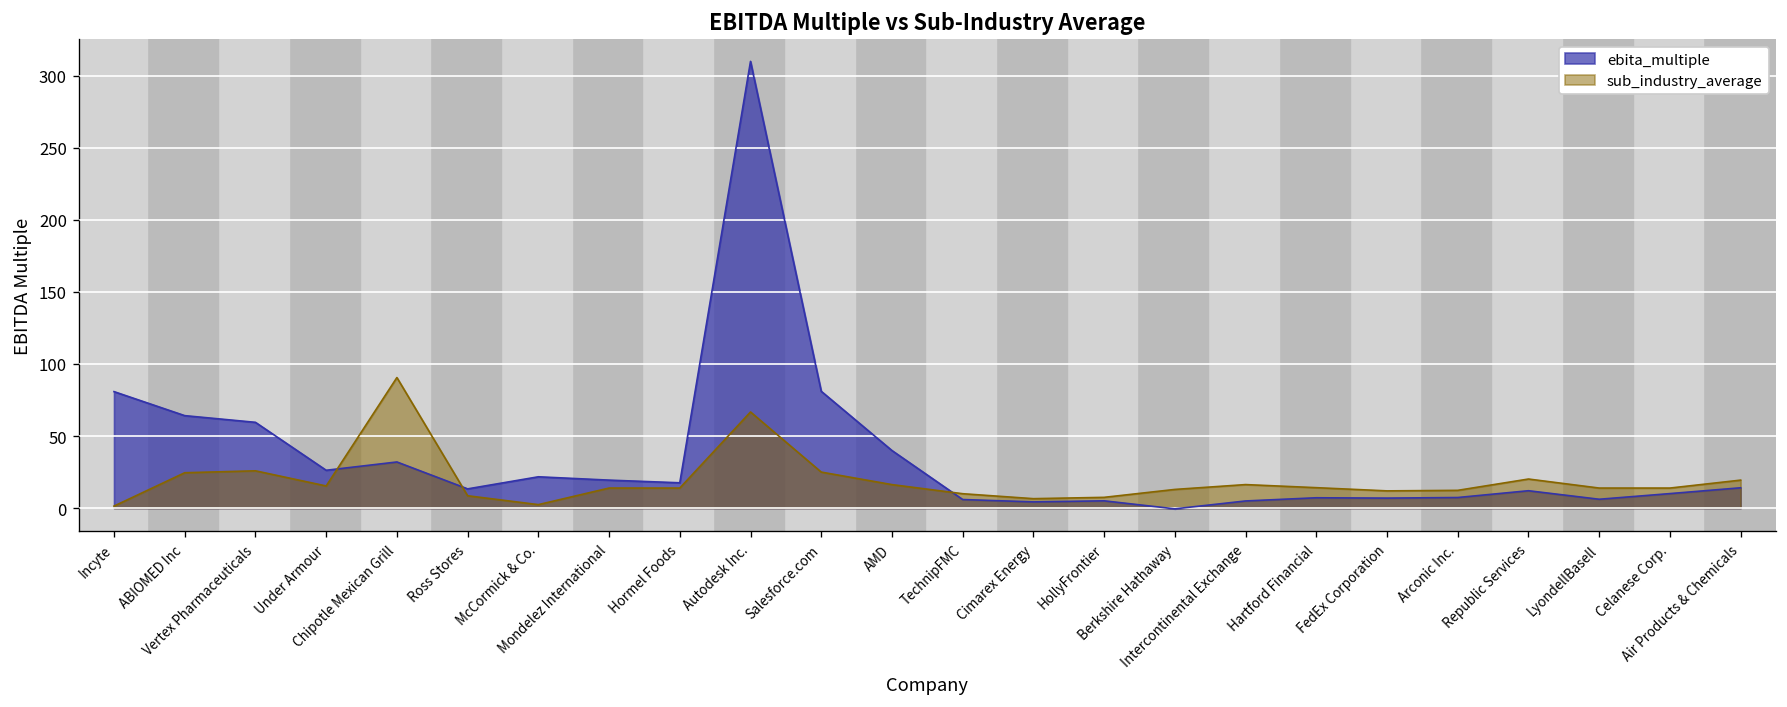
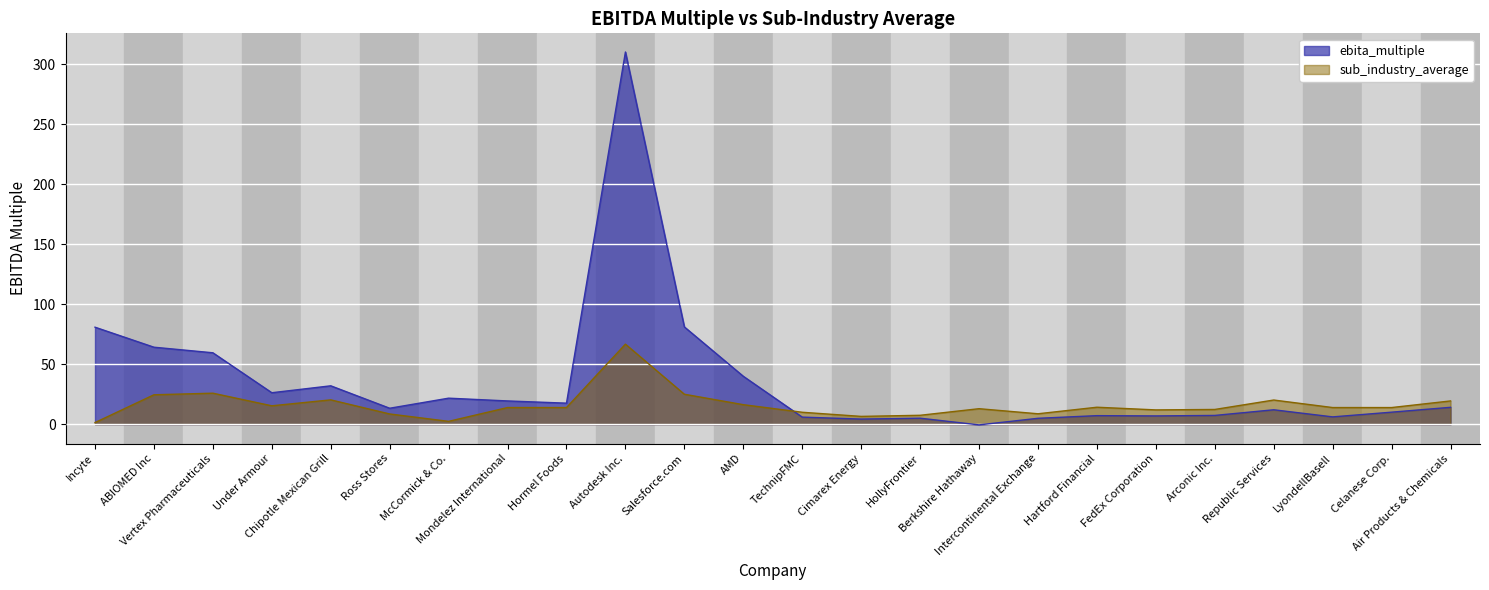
  {
    "sub_industry_average": {
      "Incyte": 1,
      "ABIOMED Inc": 25,
      "Vertex Pharmaceuticals": 26,
      "Under Armour": 15,
-     "Chipotle Mexican Grill": 91,
+     "Chipotle Mexican Grill": 20,
      "Ross Stores": 9,
      "McCormick & Co.": 2,
      "Mondelez International": 14,
      "Hormel Foods": 14,
      "Autodesk Inc.": 67,
      "Salesforce.com": 25,
      "AMD": 16,
      "TechnipFMC": 10,
      "Cimarex Energy": 7,
      "HollyFrontier": 7,
      "Berkshire Hathaway": 13,
-     "Intercontinental Exchange": 16,
+     "Intercontinental Exchange": 9,
      "Hartford Financial": 14,
      "FedEx Corporation": 12,
      "Arconic Inc.": 12,
      "Republic Services": 20,
      "LyondellBasell": 14,
      "Celanese Corp.": 14,
      "Air Products & Chemicals": 19
    }
  }
